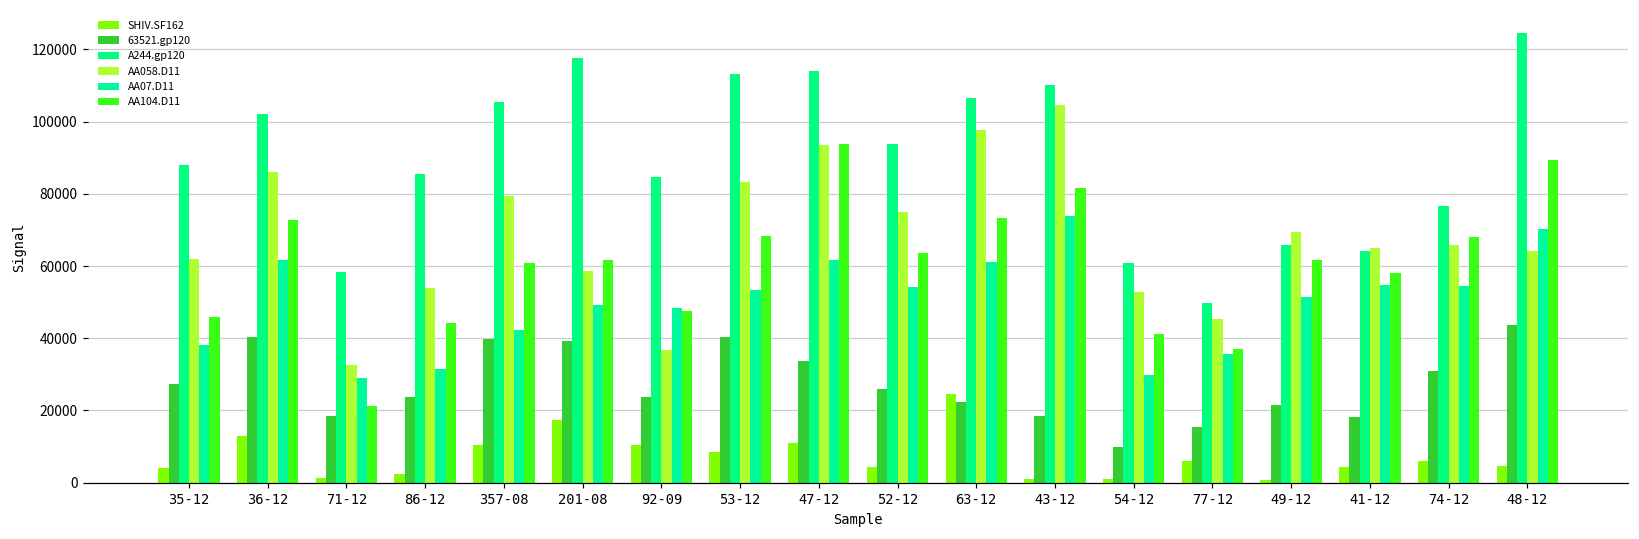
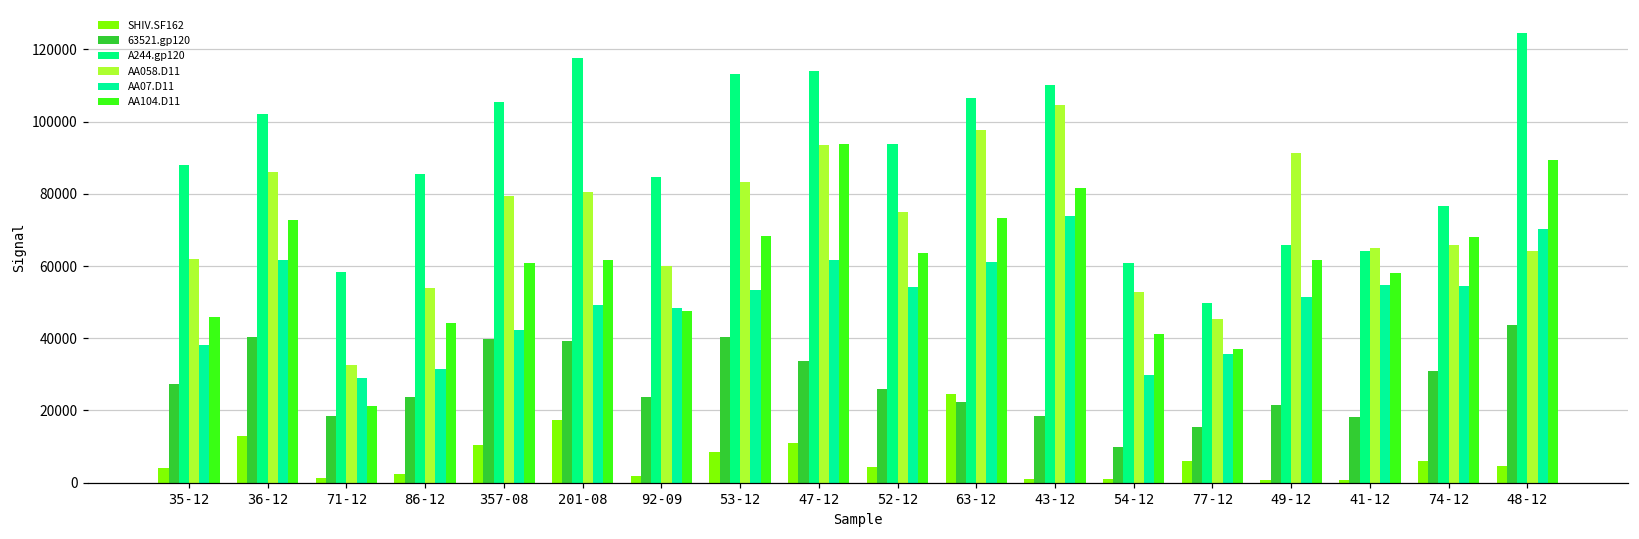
  {
    "SHIV.SF162": {
      "35-12": 4000,
      "36-12": 13000,
      "71-12": 1000,
      "86-12": 2000,
      "357-08": 10000,
      "201-08": 17000,
-     "92-09": 10000,
+     "92-09": 2000,
      "53-12": 8000,
      "47-12": 11000,
      "52-12": 4000,
      "63-12": 25000,
      "43-12": 1000,
      "54-12": 1000,
      "77-12": 6000,
-     "41-12": 4000,
+     "41-12": 1000,
      "74-12": 6000,
      "48-12": 5000
    },
    "AA058.D11": {
      "35-12": 62000,
      "36-12": 86000,
      "71-12": 33000,
      "86-12": 54000,
      "357-08": 79000,
-     "201-08": 59000,
-     "92-09": 37000,
+     "201-08": 81000,
+     "92-09": 60000,
      "53-12": 83000,
      "47-12": 93000,
      "52-12": 75000,
      "63-12": 98000,
      "43-12": 105000,
      "54-12": 53000,
      "77-12": 45000,
-     "49-12": 69000,
+     "49-12": 91000,
      "41-12": 65000,
      "74-12": 66000,
      "48-12": 64000
    }
  }
